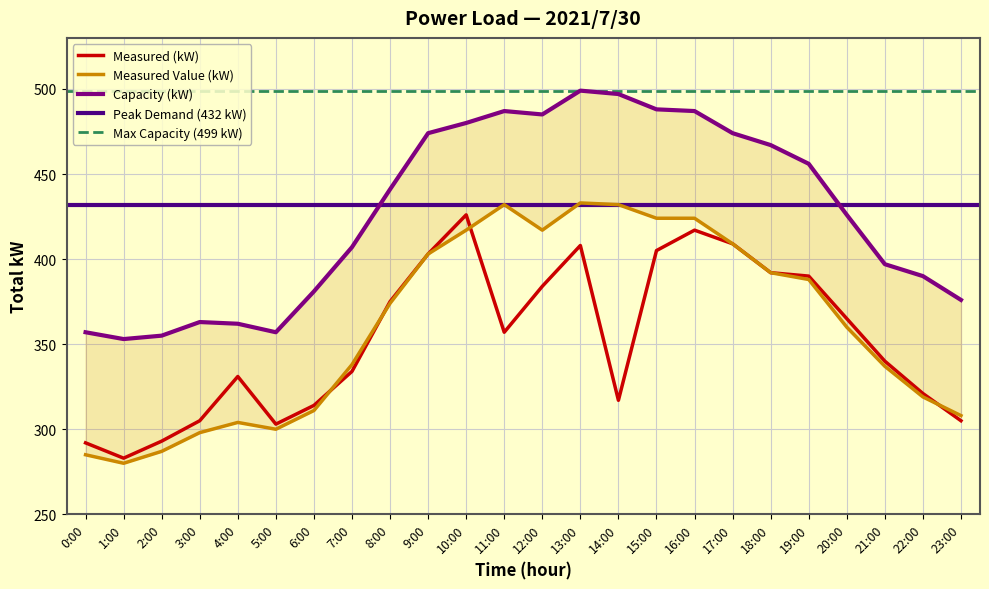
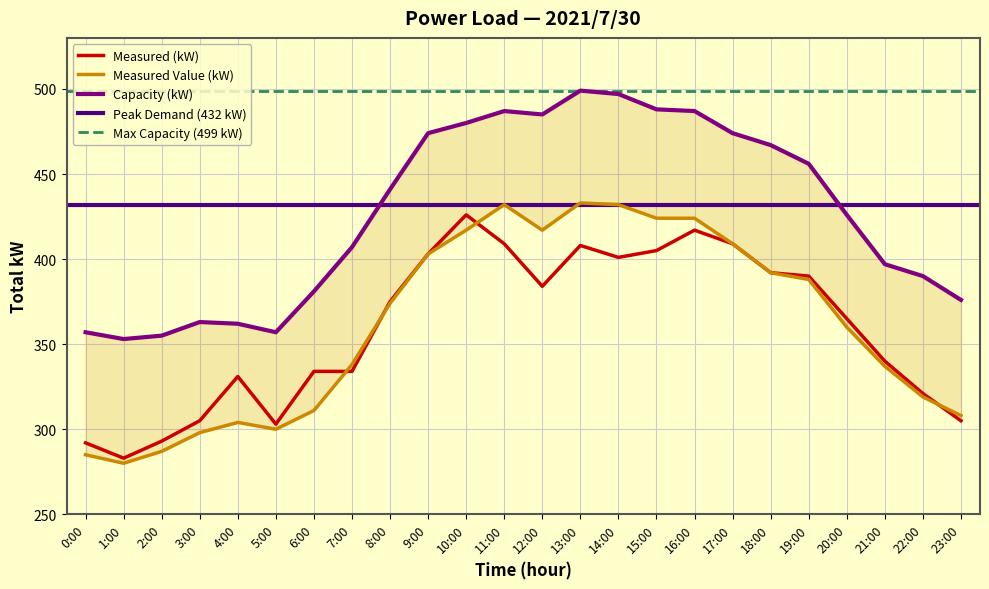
  {
    "Measured (kW)": {
      "0:00": 292,
      "1:00": 283,
      "2:00": 293,
      "3:00": 305,
      "4:00": 331,
      "5:00": 303,
-     "6:00": 314,
+     "6:00": 334,
      "7:00": 334,
      "10:00": 426,
-     "11:00": 357,
+     "11:00": 409,
      "12:00": 384,
      "13:00": 408,
-     "14:00": 317,
+     "14:00": 401,
      "15:00": 405,
      "16:00": 417,
      "19:00": 390,
      "20:00": 365,
      "21:00": 340,
      "22:00": 321,
      "23:00": 305
    }
  }
